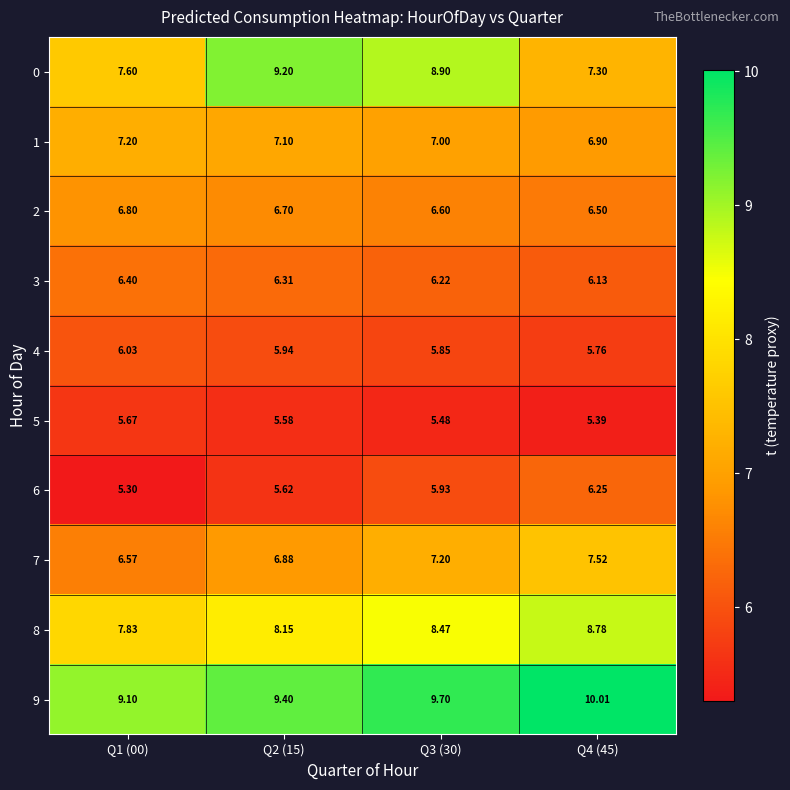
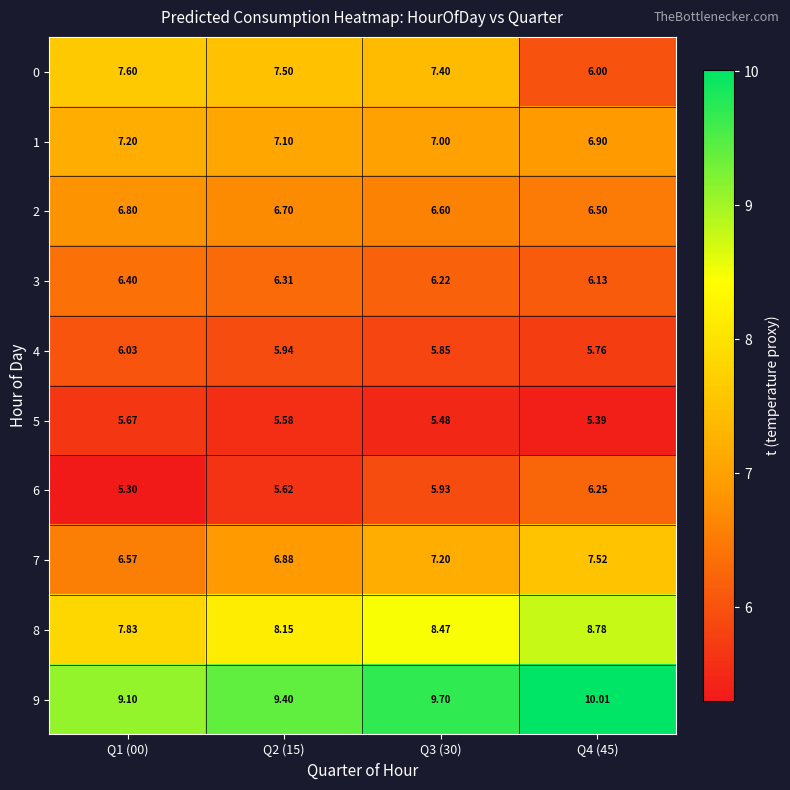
  {
    "0": {
      "Q1 (00)": 7.60,
-     "Q2 (15)": 9.20,
-     "Q3 (30)": 8.90,
-     "Q4 (45)": 7.30
+     "Q2 (15)": 7.50,
+     "Q3 (30)": 7.40,
+     "Q4 (45)": 6.00
    },
    "1": {
      "Q1 (00)": 7.20,
      "Q2 (15)": 7.10,
      "Q3 (30)": 7.00,
      "Q4 (45)": 6.90
    },
    "2": {
      "Q1 (00)": 6.80,
      "Q2 (15)": 6.70,
      "Q3 (30)": 6.60,
      "Q4 (45)": 6.50
    },
    "3": {
      "Q1 (00)": 6.40,
      "Q2 (15)": 6.31,
      "Q3 (30)": 6.22,
      "Q4 (45)": 6.13
    },
    "4": {
      "Q1 (00)": 6.03,
      "Q2 (15)": 5.94,
      "Q3 (30)": 5.85,
      "Q4 (45)": 5.76
    },
    "5": {
      "Q1 (00)": 5.67,
      "Q2 (15)": 5.58,
      "Q3 (30)": 5.48,
      "Q4 (45)": 5.39
    },
    "6": {
      "Q1 (00)": 5.30,
      "Q2 (15)": 5.62,
      "Q3 (30)": 5.93,
      "Q4 (45)": 6.25
    },
    "7": {
      "Q1 (00)": 6.57,
      "Q2 (15)": 6.88,
      "Q3 (30)": 7.20,
      "Q4 (45)": 7.52
    },
    "8": {
      "Q1 (00)": 7.83,
      "Q2 (15)": 8.15,
      "Q3 (30)": 8.47,
      "Q4 (45)": 8.78
    },
    "9": {
      "Q1 (00)": 9.10,
      "Q2 (15)": 9.40,
      "Q3 (30)": 9.70,
      "Q4 (45)": 10.01
    }
  }
